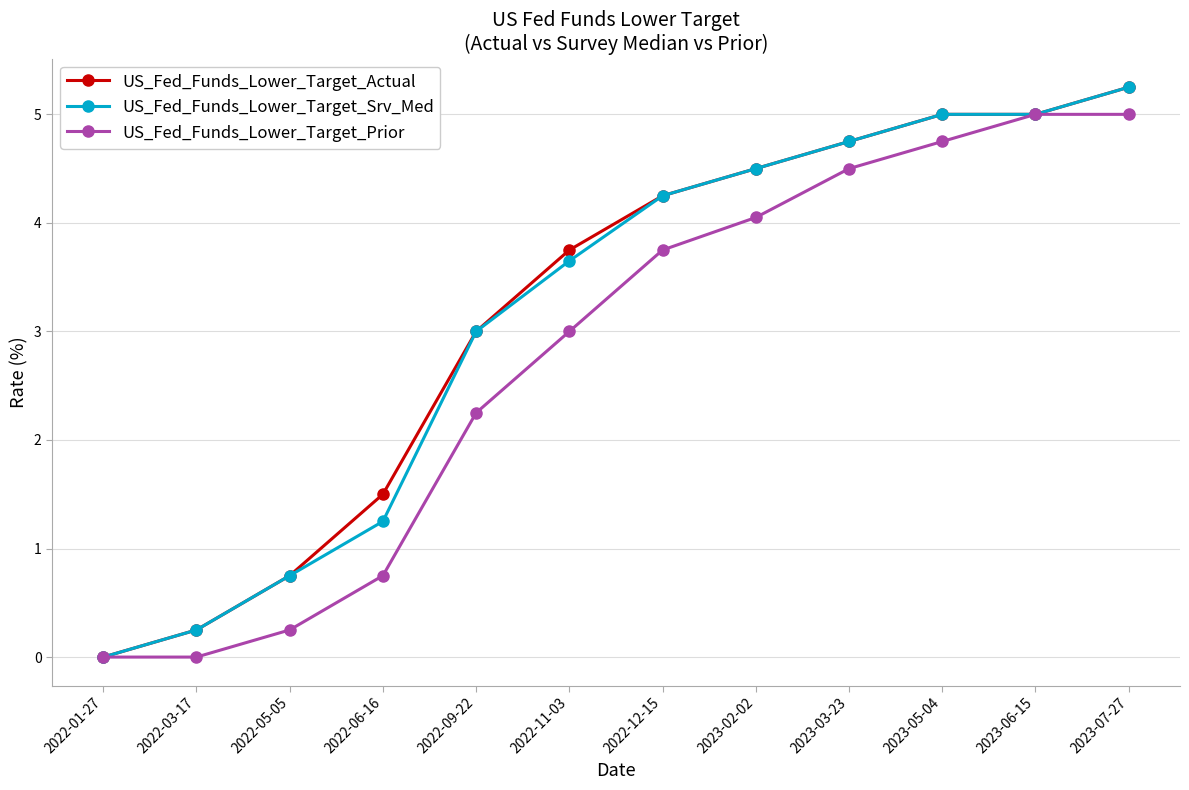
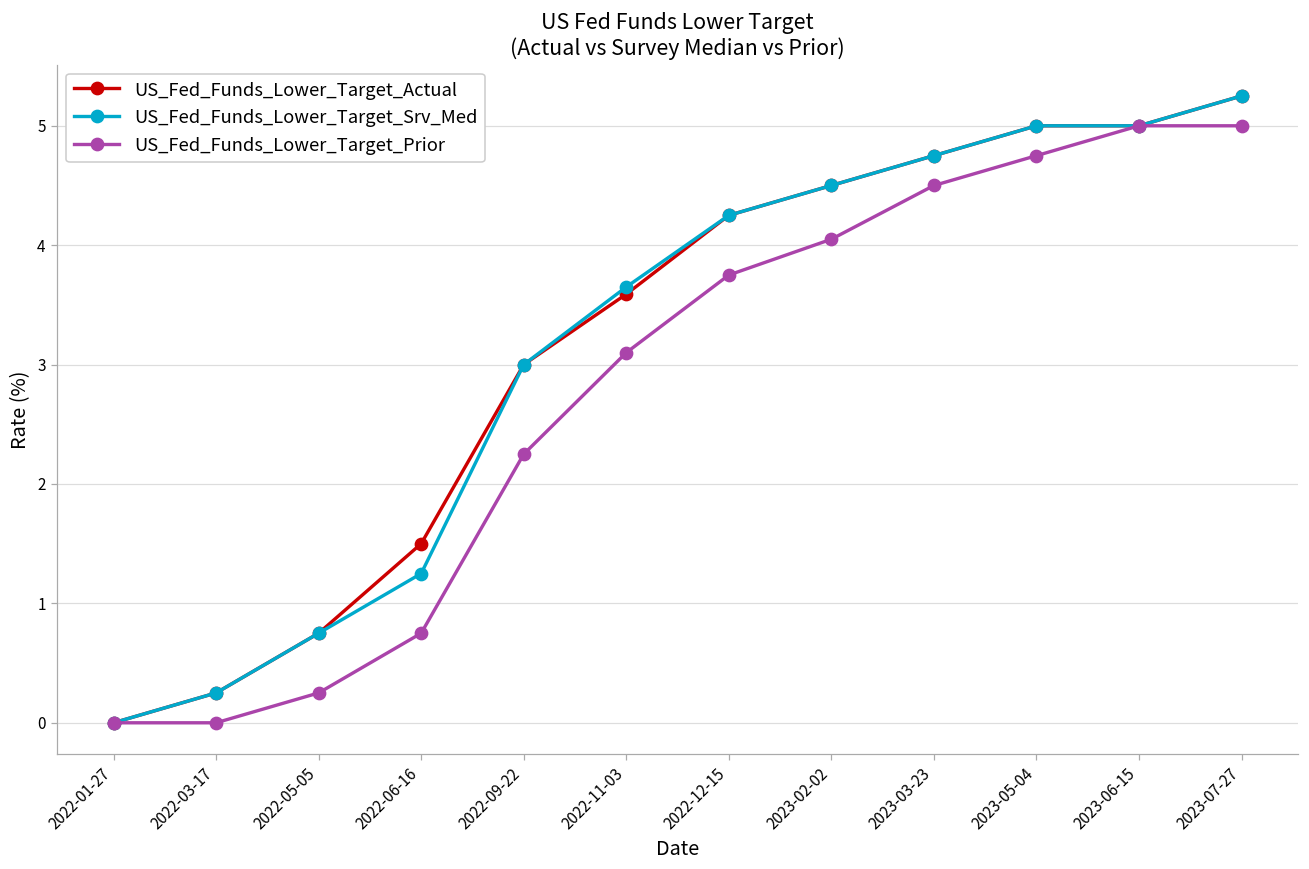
  {
    "US_Fed_Funds_Lower_Target_Actual": {
      "2022-06-16": 1.50,
-     "2022-11-03": 3.75
+     "2022-11-03": 3.59
    },
    "US_Fed_Funds_Lower_Target_Srv_Med": {
      "2022-06-16": 1.25,
      "2022-11-03": 3.65
    },
    "US_Fed_Funds_Lower_Target_Prior": {
      "2022-03-17": 0.0,
      "2022-05-05": 0.25,
      "2022-06-16": 0.75,
      "2022-09-22": 2.25,
-     "2022-11-03": 3.0,
+     "2022-11-03": 3.1,
      "2022-12-15": 3.75,
      "2023-02-02": 4.05,
      "2023-03-23": 4.5,
      "2023-05-04": 4.75,
      "2023-07-27": 5.0
    }
  }
